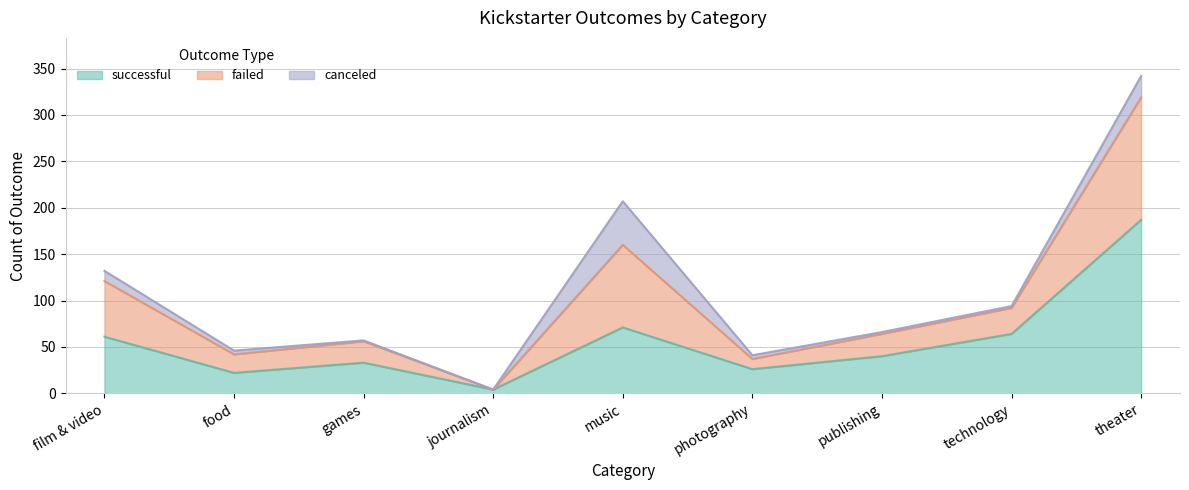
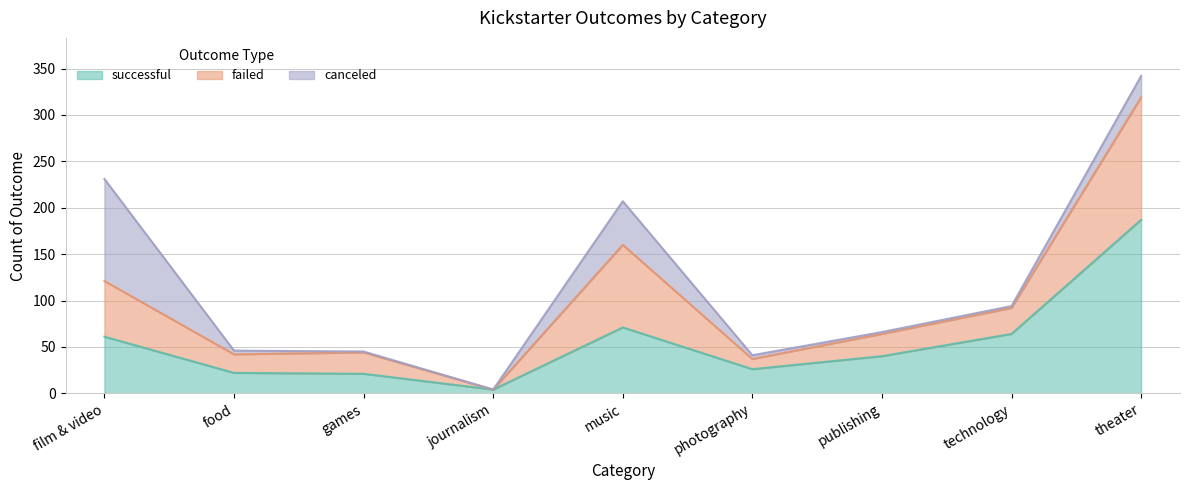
  {
    "successful": {
      "film & video": 60,
      "food": 20,
-     "games": 30,
+     "games": 20,
      "music": 70,
      "photography": 30,
      "publishing": 40,
      "technology": 60,
      "theater": 190
    },
    "failed": {
      "film & video": 60,
      "food": 20,
      "music": 90,
      "photography": 10,
      "theater": 130
    },
    "canceled": {
-     "film & video": 10,
+     "film & video": 110,
      "food": 0,
      "music": 50,
      "photography": 0,
      "theater": 20
    }
  }
